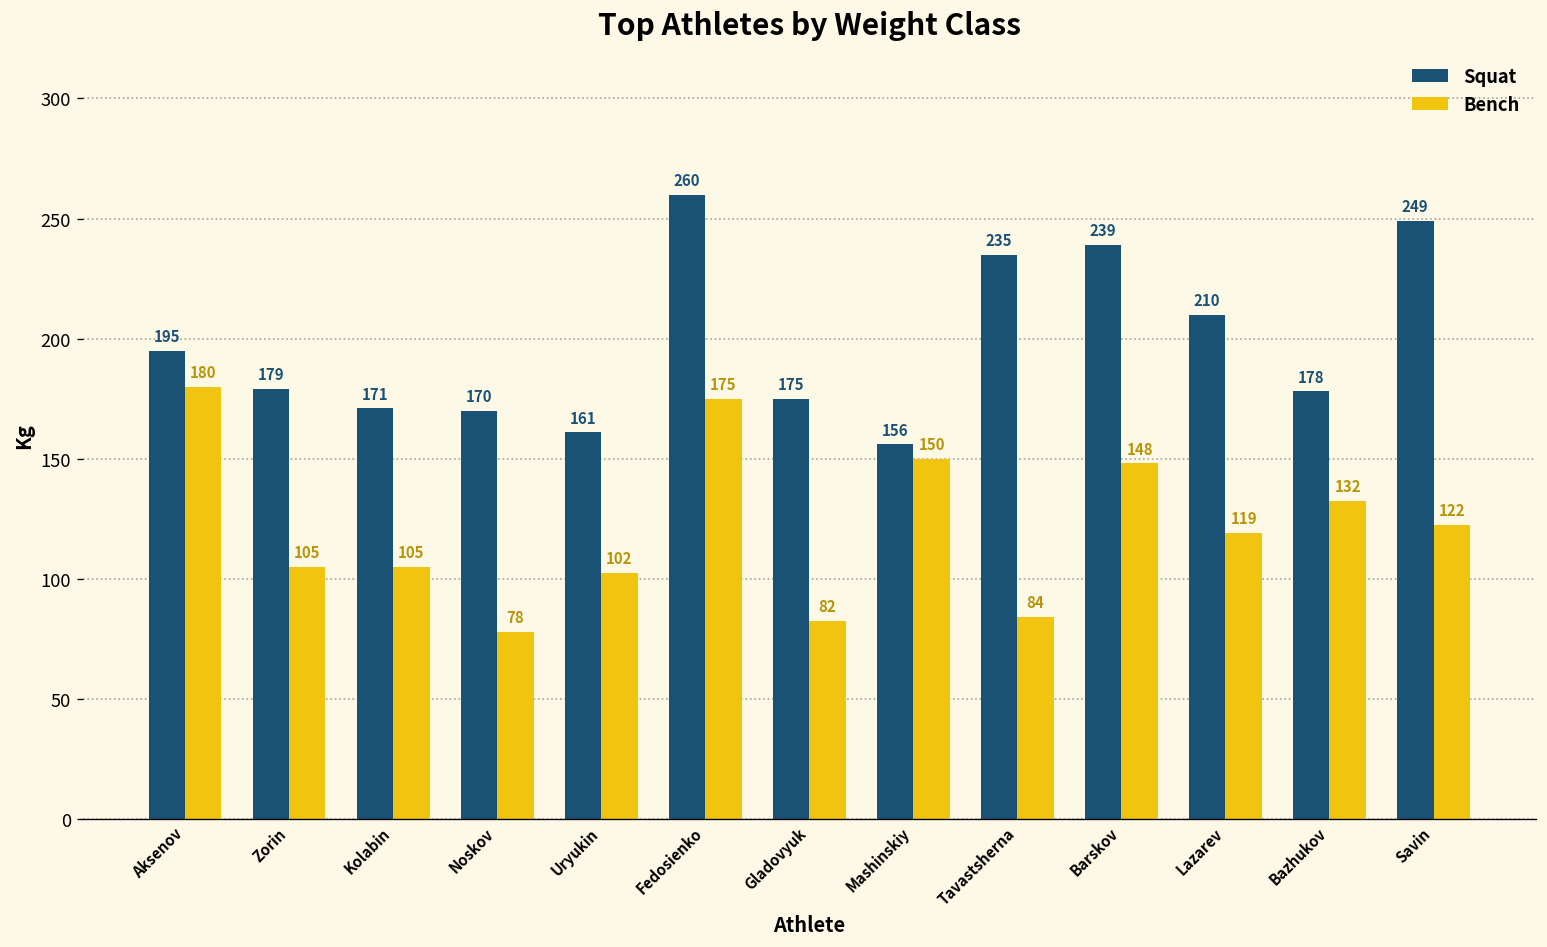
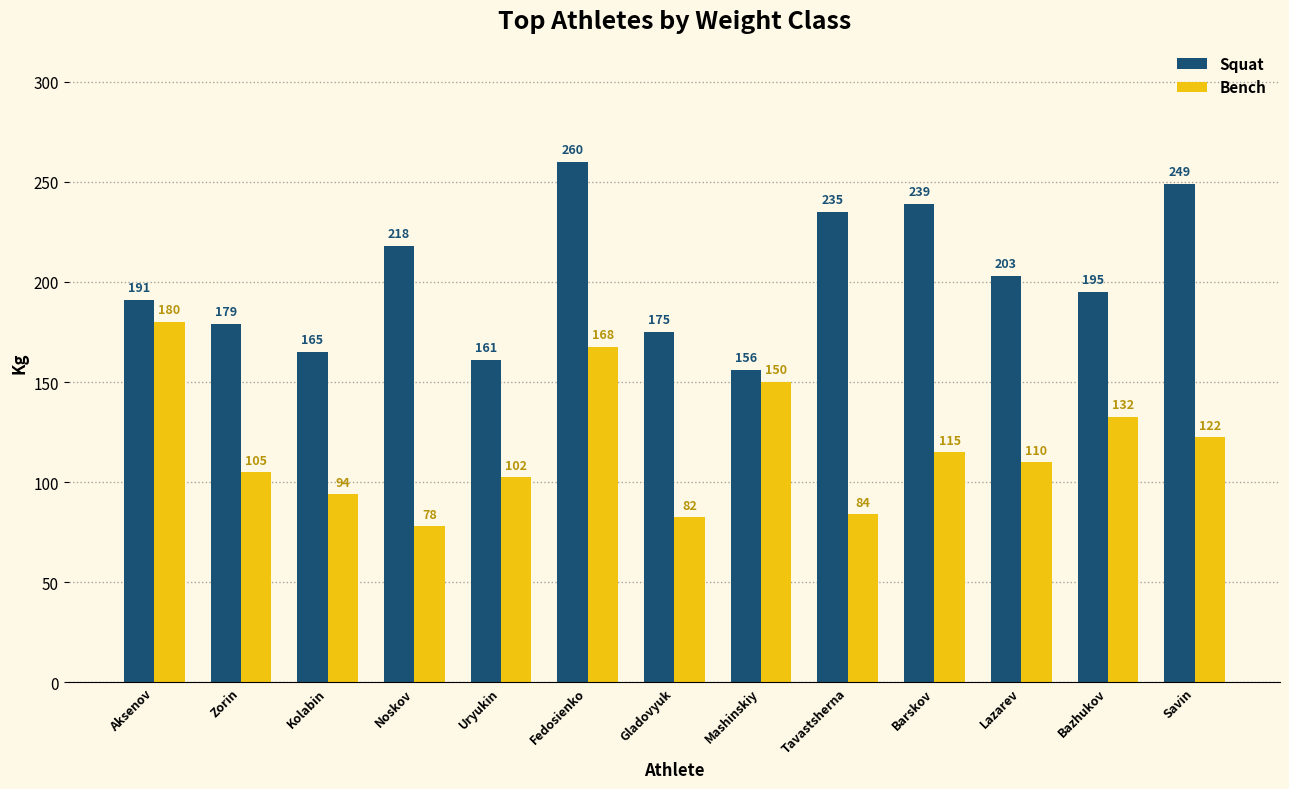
  {
    "Squat": {
-     "Aksenov": 195,
+     "Aksenov": 191,
      "Zorin": 179,
-     "Kolabin": 171,
-     "Noskov": 170,
+     "Kolabin": 165,
+     "Noskov": 218,
      "Uryukin": 161,
      "Fedosienko": 260,
      "Gladovyuk": 175,
      "Mashinskiy": 156,
      "Tavastsherna": 235,
      "Barskov": 239,
-     "Lazarev": 210,
-     "Bazhukov": 178,
+     "Lazarev": 203,
+     "Bazhukov": 195,
      "Savin": 249
    },
    "Bench": {
      "Aksenov": 180,
      "Zorin": 105,
-     "Kolabin": 105,
+     "Kolabin": 94,
      "Noskov": 78,
      "Uryukin": 102,
-     "Fedosienko": 175,
+     "Fedosienko": 168,
      "Gladovyuk": 82,
      "Mashinskiy": 150,
      "Tavastsherna": 84,
-     "Barskov": 148,
-     "Lazarev": 119,
+     "Barskov": 115,
+     "Lazarev": 110,
      "Bazhukov": 132,
      "Savin": 122
    }
  }
